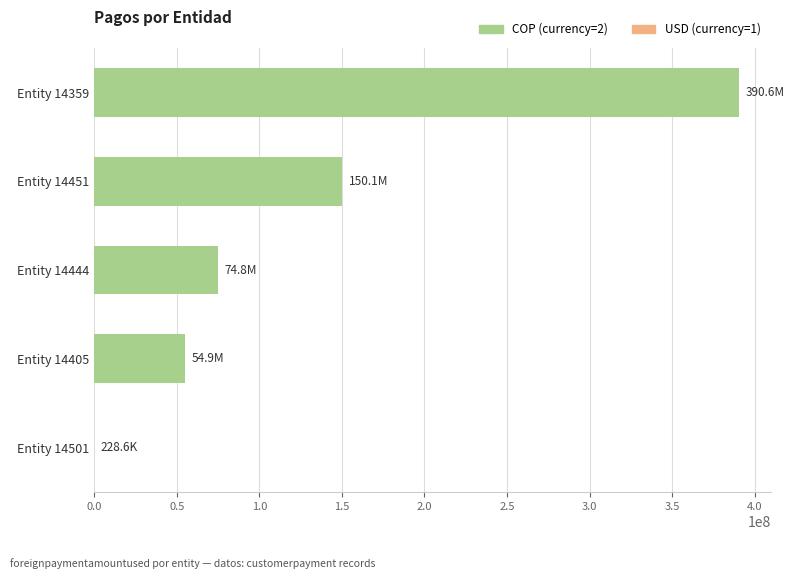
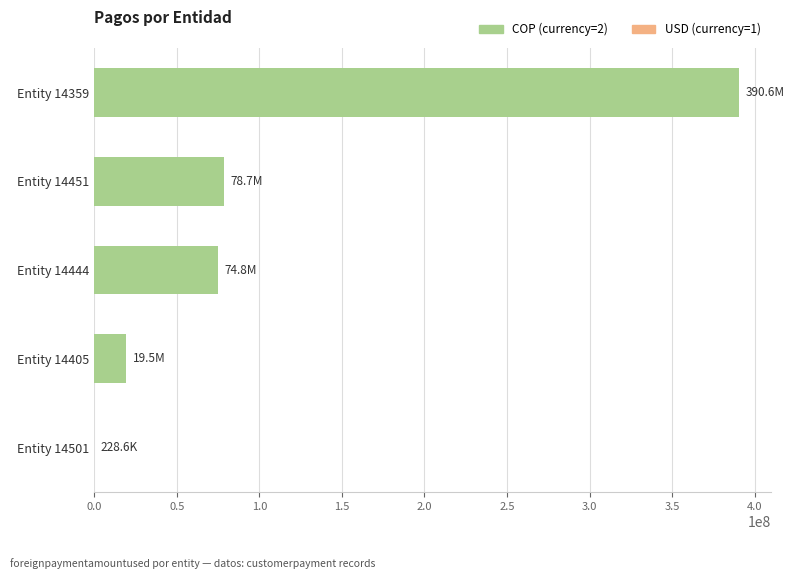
  {
    "Entity 14359": "390.6M",
-   "Entity 14451": "150.1M",
+   "Entity 14451": "78.7M",
    "Entity 14444": "74.8M",
-   "Entity 14405": "54.9M",
+   "Entity 14405": "19.5M",
    "Entity 14501": "228.6K"
  }
